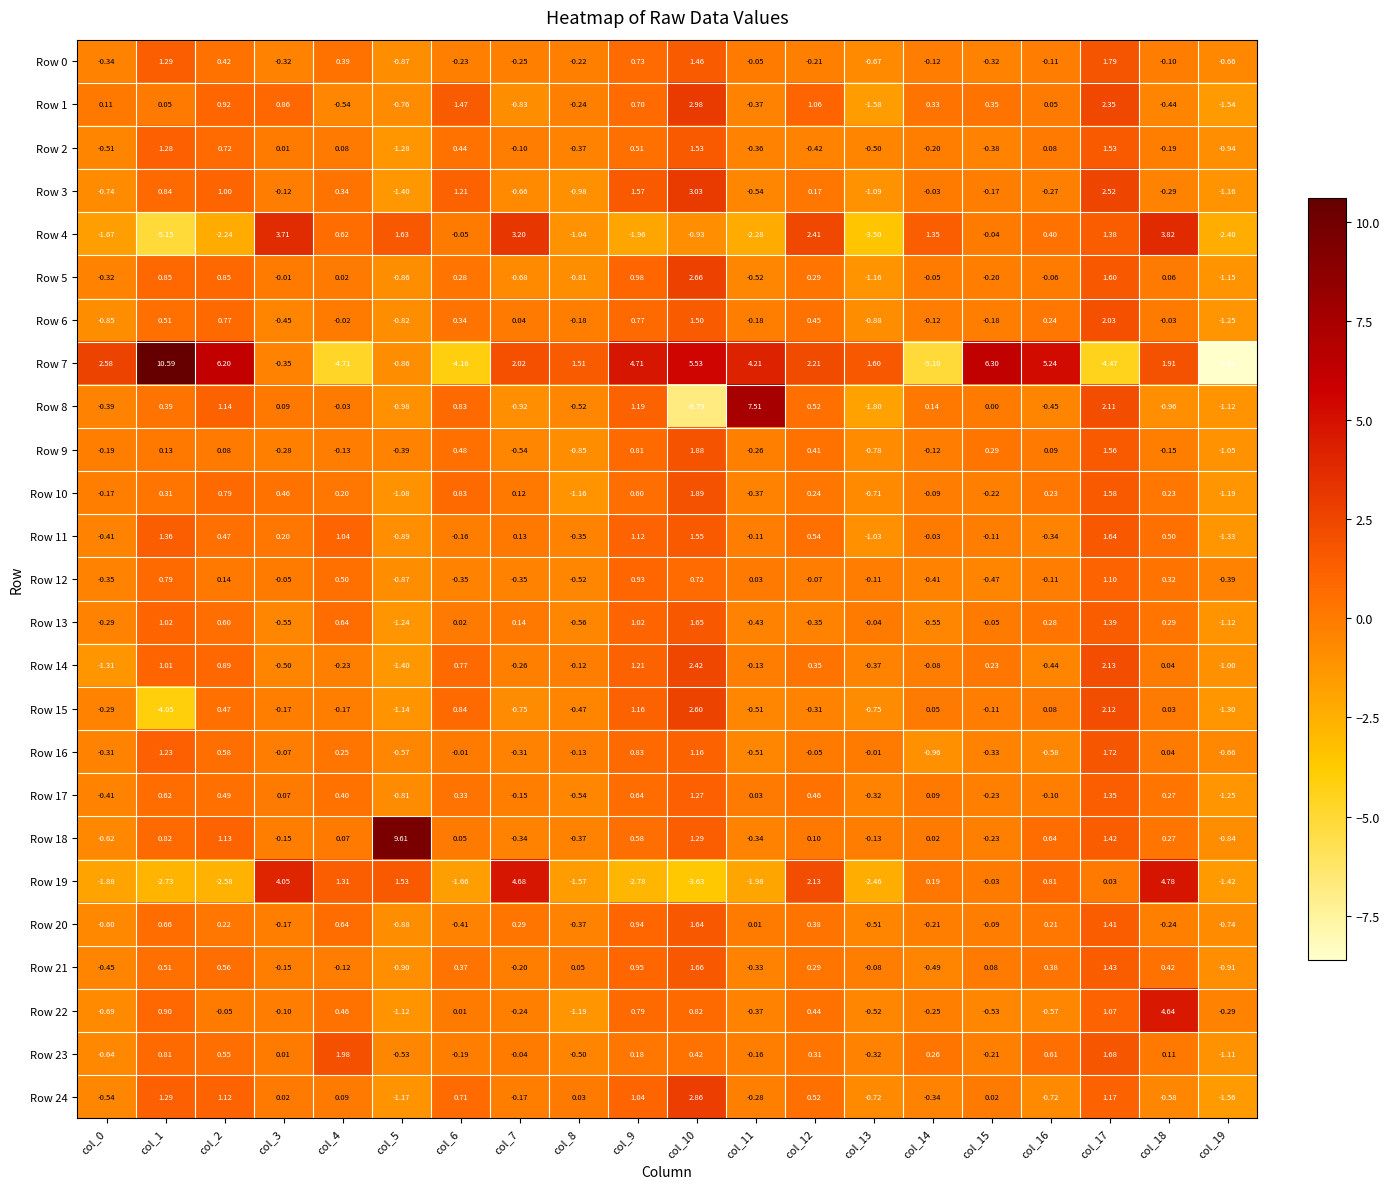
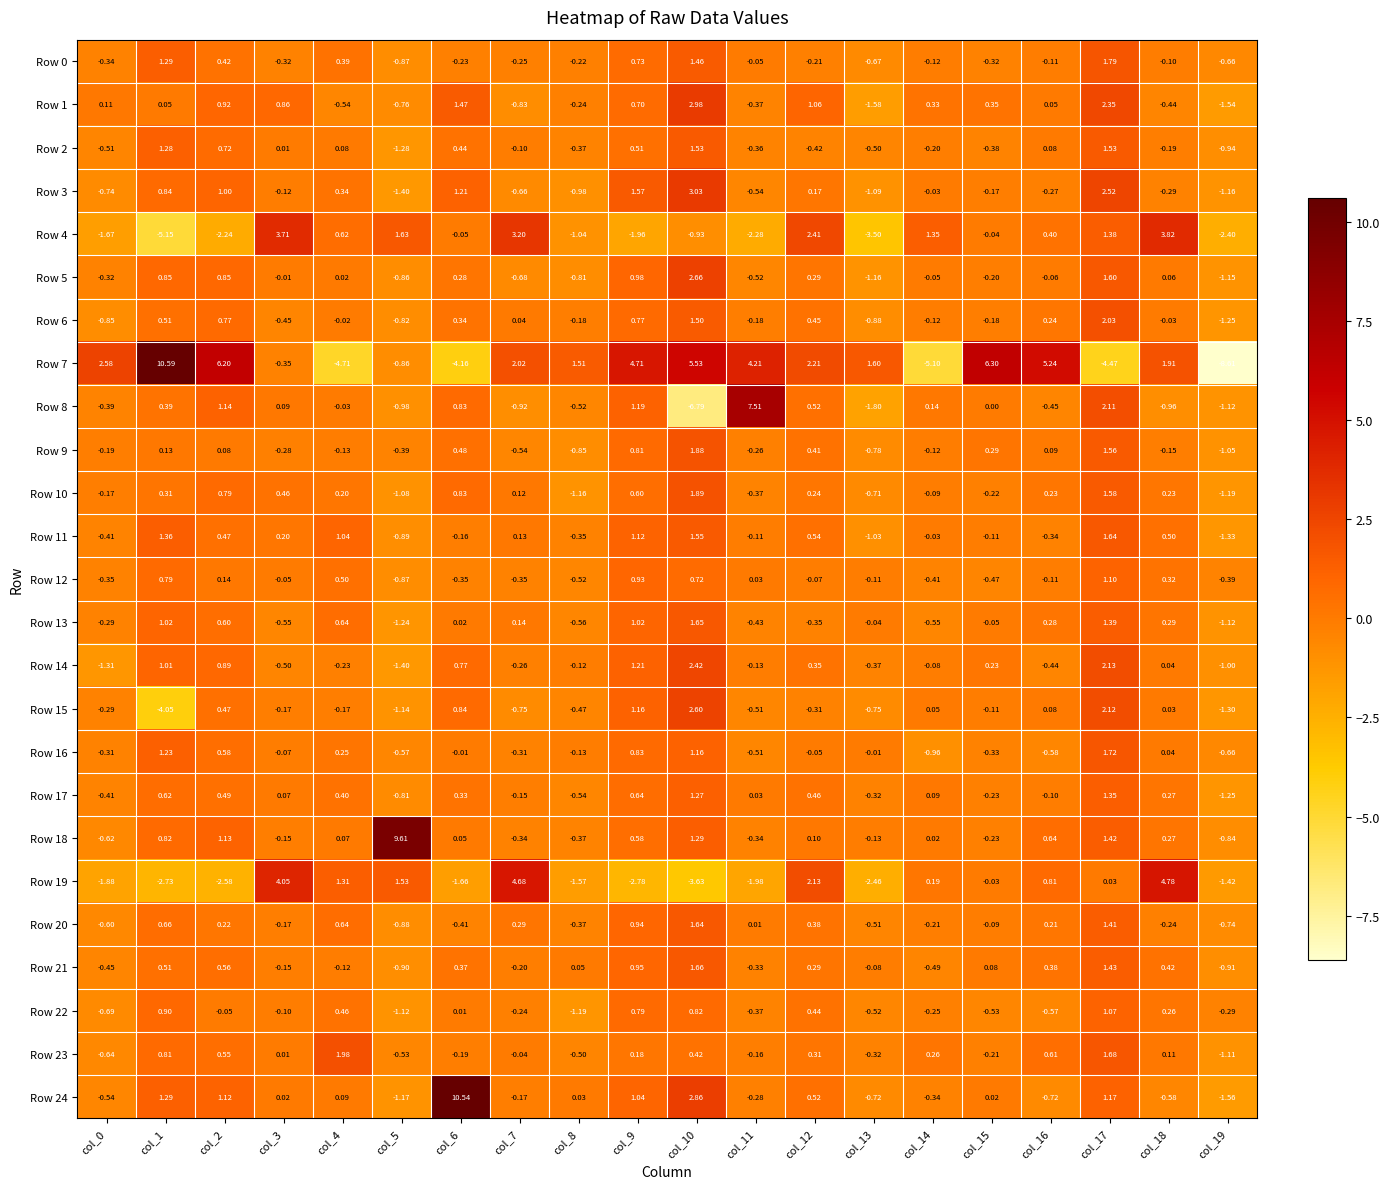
  {
    "Row 22": {
      "col_0": -0.69,
      "col_1": 0.90,
      "col_2": -0.05,
      "col_3": -0.10,
      "col_4": 0.46,
      "col_5": -1.12,
      "col_6": 0.01,
      "col_7": -0.24,
      "col_8": -1.19,
      "col_9": 0.79,
      "col_10": 0.82,
      "col_11": -0.37,
      "col_12": 0.44,
      "col_13": -0.52,
      "col_14": -0.25,
      "col_15": -0.53,
      "col_16": -0.57,
      "col_17": 1.07,
-     "col_18": 4.64,
+     "col_18": 0.26,
      "col_19": -0.29
    },
    "Row 24": {
      "col_0": -0.54,
      "col_1": 1.29,
      "col_2": 1.12,
      "col_3": 0.02,
      "col_4": 0.09,
      "col_5": -1.17,
-     "col_6": 0.71,
+     "col_6": 10.54,
      "col_7": -0.17,
      "col_8": 0.03,
      "col_9": 1.04,
      "col_10": 2.86,
      "col_11": -0.28,
      "col_12": 0.52,
      "col_13": -0.72,
      "col_14": -0.34,
      "col_15": 0.02,
      "col_16": -0.72,
      "col_17": 1.17,
      "col_18": -0.58,
      "col_19": -1.56
    }
  }
